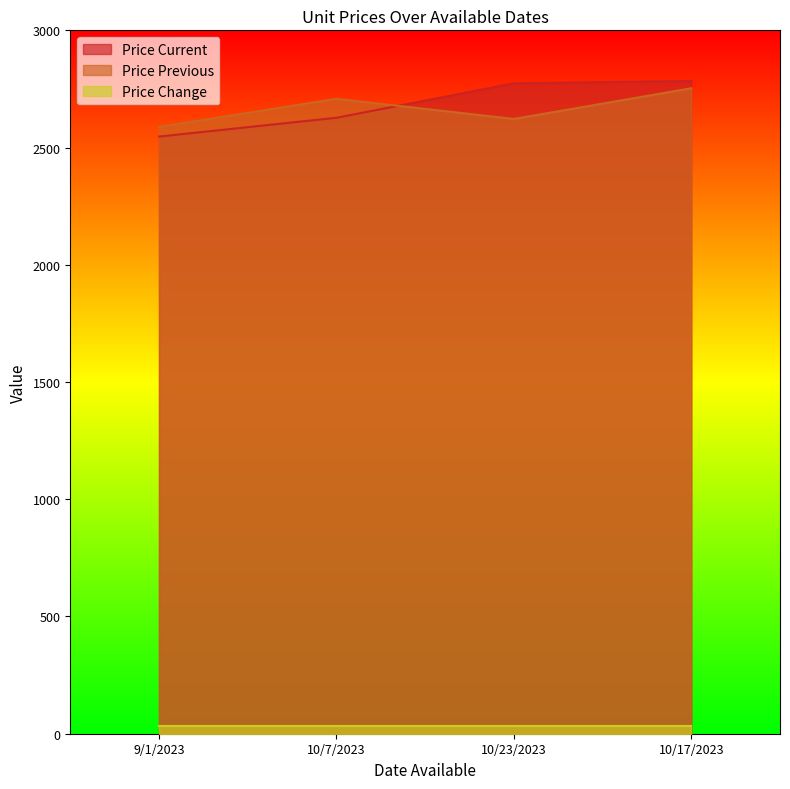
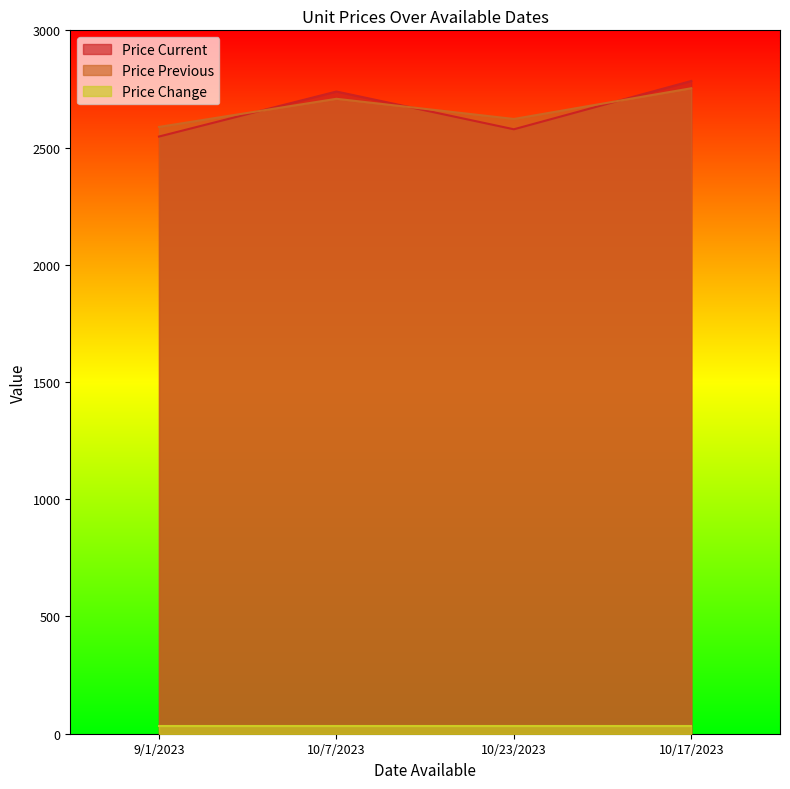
  {
    "Price Current": {
      "9/1/2023": 2550,
-     "10/7/2023": 2630,
-     "10/23/2023": 2770,
+     "10/7/2023": 2740,
+     "10/23/2023": 2580,
      "10/17/2023": 2780
    },
    "Price Previous": {
      "9/1/2023": 2590,
      "10/7/2023": 2710,
      "10/23/2023": 2620,
      "10/17/2023": 2750
    },
    "Price Change": {
      "9/1/2023": 30,
      "10/7/2023": 30,
      "10/23/2023": 30,
      "10/17/2023": 30
    }
  }
